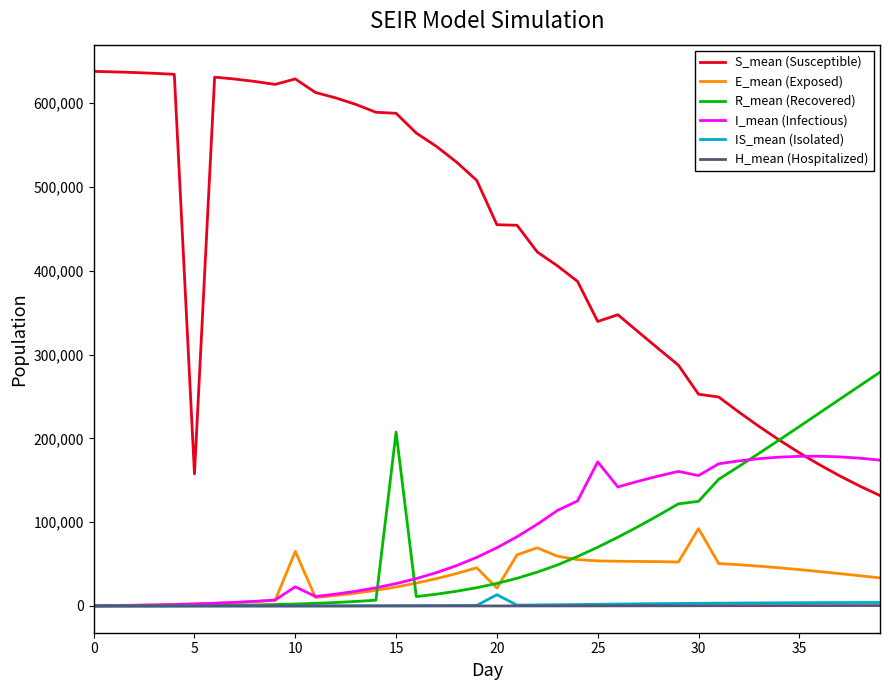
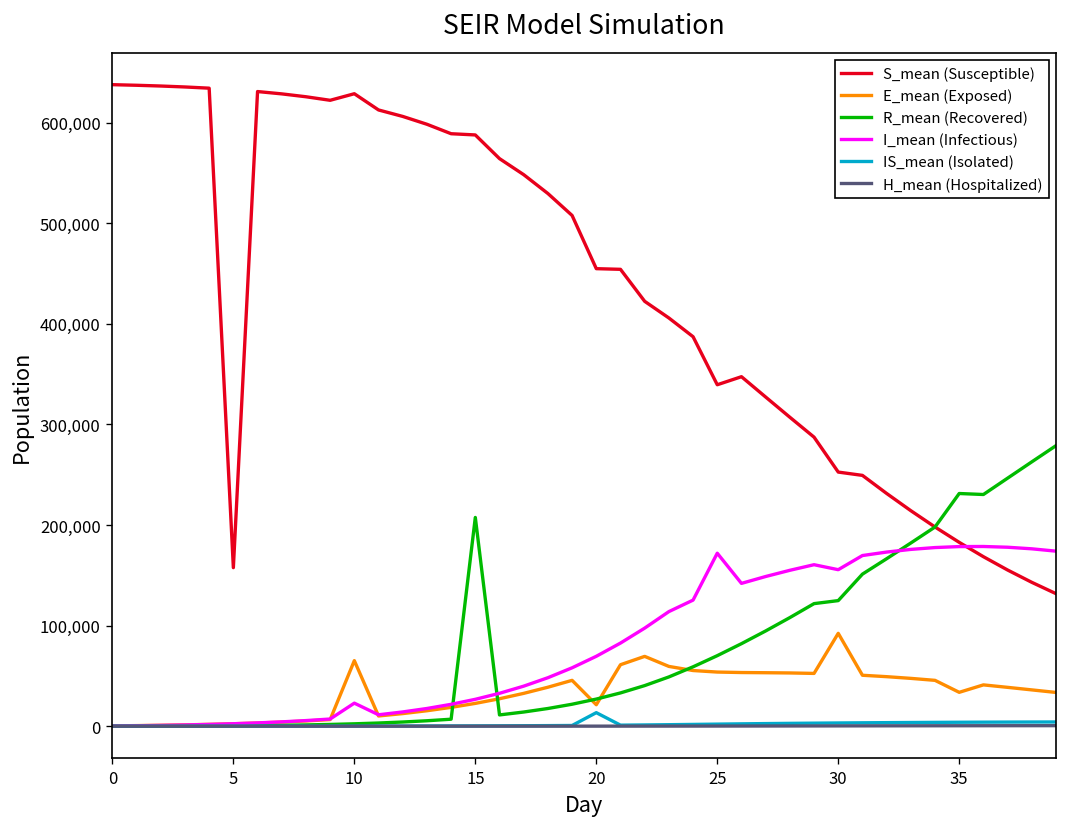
  {
    "S_mean (Susceptible)": {
      "0": "640,000",
      "5": "160,000",
      "10": "630,000",
      "15": "590,000",
      "20": "450,000",
      "25": "340,000",
      "30": "250,000",
      "35": "180,000"
    },
    "E_mean (Exposed)": {
      "10": "70,000",
      "15": "20,000",
      "20": "20,000",
      "25": "50,000",
      "30": "90,000",
-     "35": "40,000"
+     "35": "30,000"
    },
    "R_mean (Recovered)": {
      "15": "210,000",
      "20": "30,000",
      "25": "70,000",
      "30": "120,000",
-     "35": "210,000"
+     "35": "230,000"
    },
    "I_mean (Infectious)": {
      "10": "20,000",
      "15": "30,000",
      "20": "70,000",
      "25": "170,000",
      "30": "160,000",
      "35": "180,000"
    },
    "IS_mean (Isolated)": {
      "20": "10,000",
      "35": "0"
    },
    "H_mean (Hospitalized)": {
      "20": "0",
      "35": "0"
    }
  }
